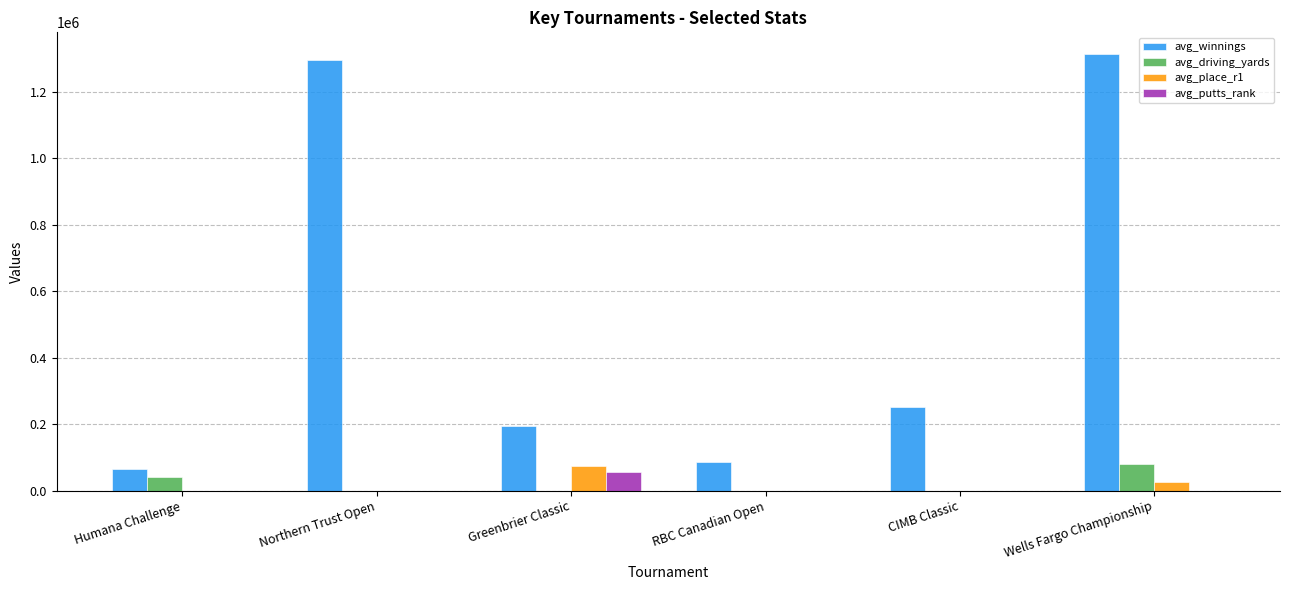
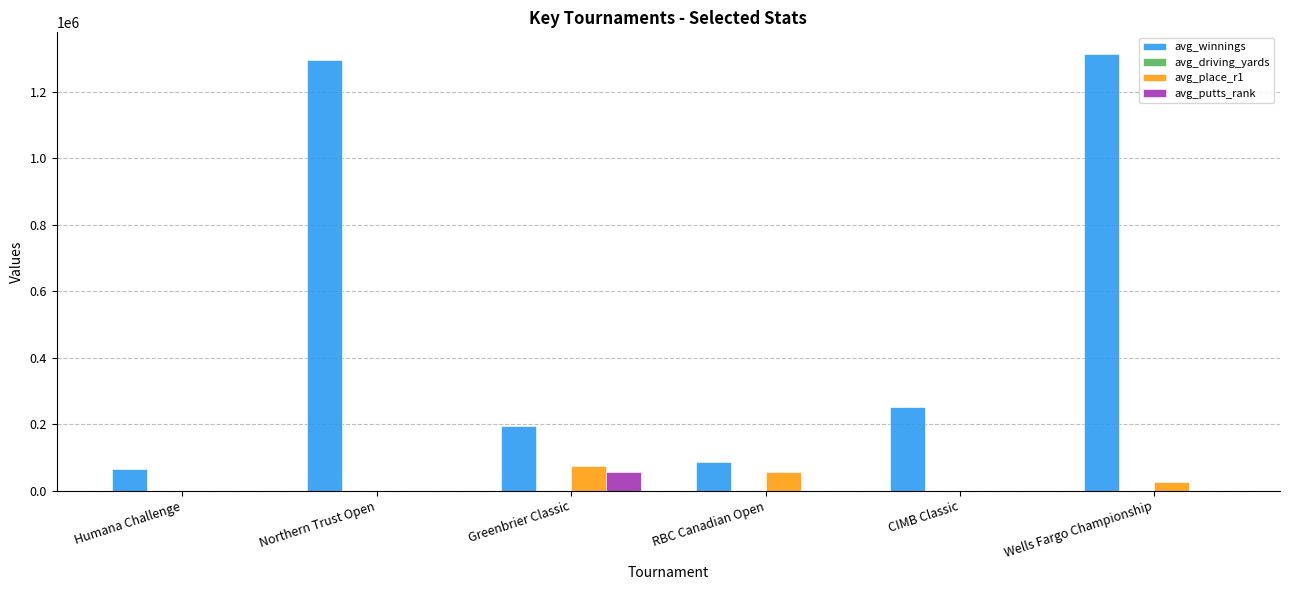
  {
    "avg_winnings": {
      "Humana Challenge": 70000,
      "Northern Trust Open": 1300000,
      "Greenbrier Classic": 200000,
      "RBC Canadian Open": 90000,
      "CIMB Classic": 250000,
      "Wells Fargo Championship": 1310000
    },
    "avg_driving_yards": {
-     "Humana Challenge": 40000,
+     "Humana Challenge": 0,
      "CIMB Classic": 0,
-     "Wells Fargo Championship": 80000
+     "Wells Fargo Championship": 0
    },
    "avg_place_r1": {
      "Greenbrier Classic": 70000,
-     "RBC Canadian Open": 0,
+     "RBC Canadian Open": 60000,
      "Wells Fargo Championship": 30000
    },
    "avg_putts_rank": {
      "Greenbrier Classic": 60000
    }
  }
